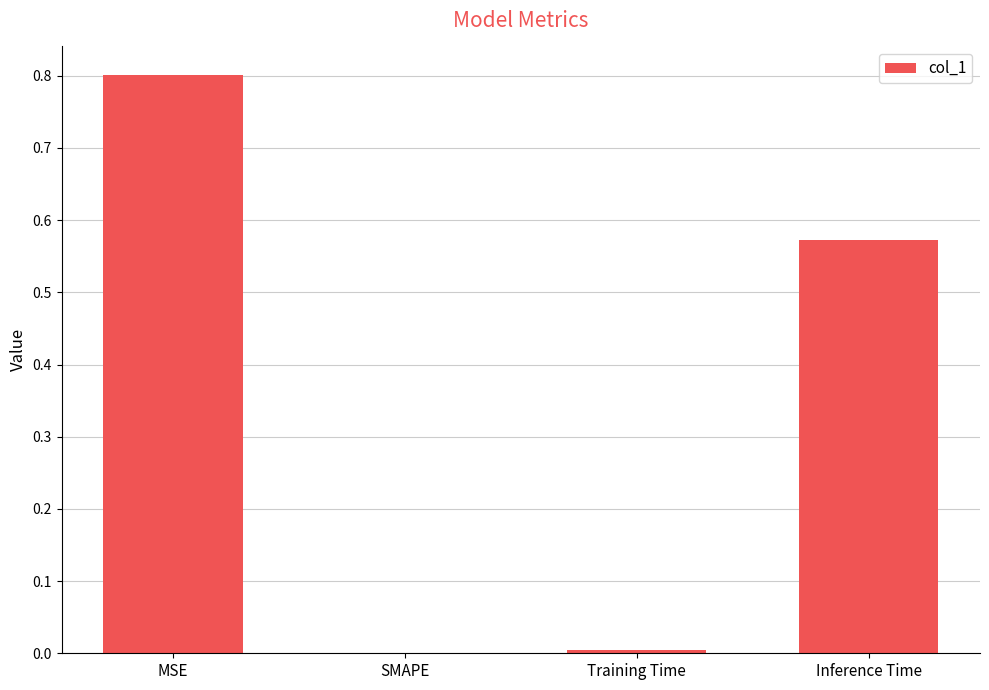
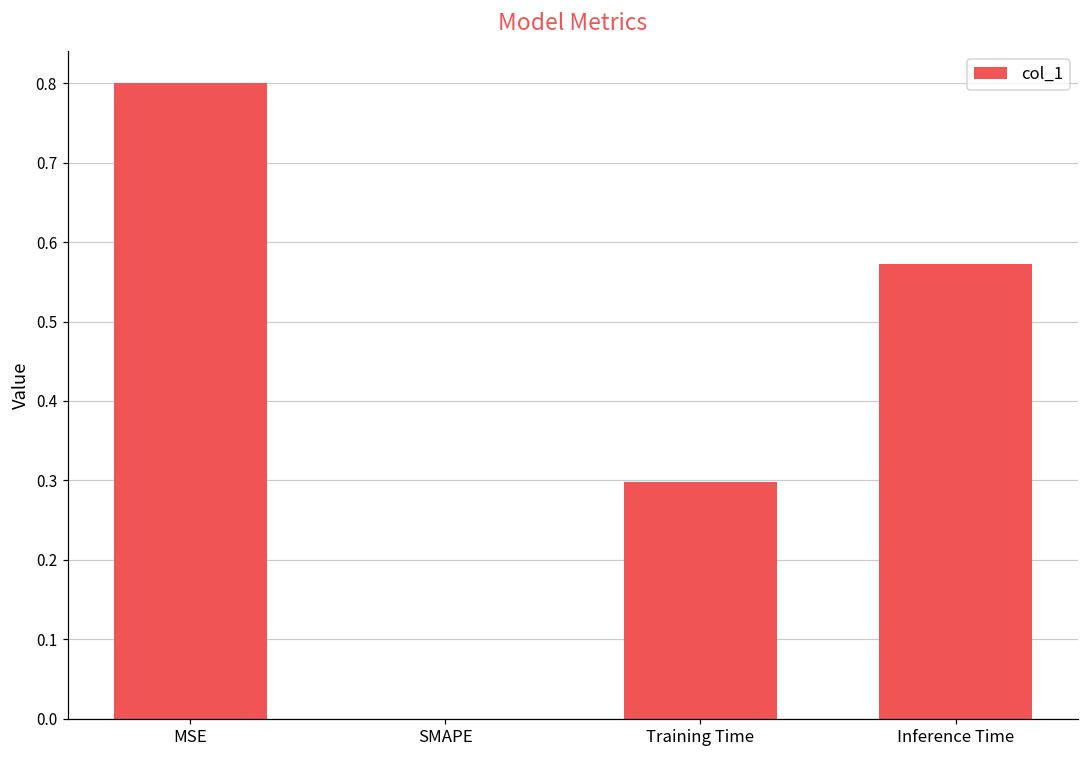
  {
    "MSE": 0.80,
    "SMAPE": 0.00,
-   "Training Time": 0.00,
+   "Training Time": 0.30,
    "Inference Time": 0.57
  }
